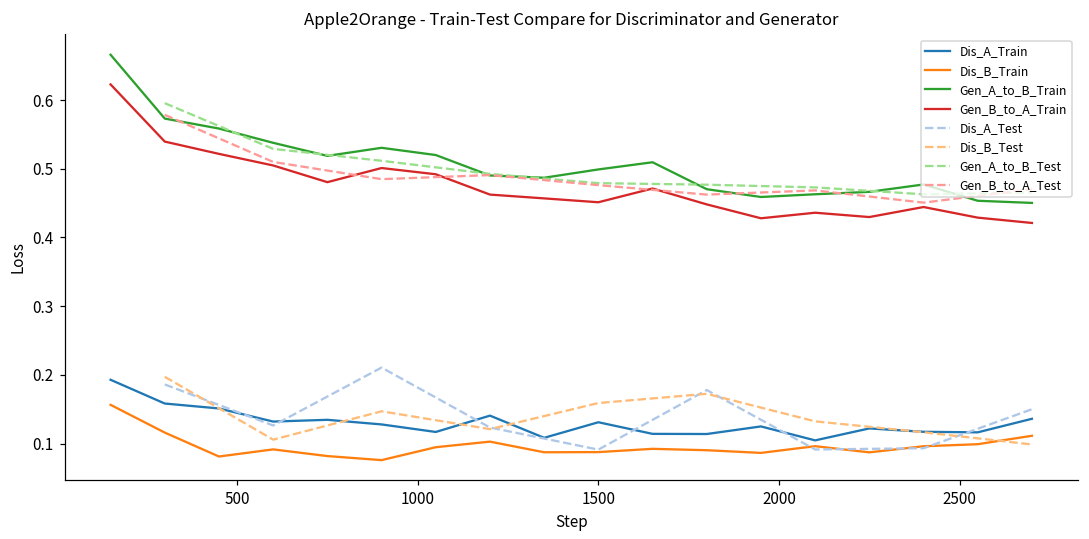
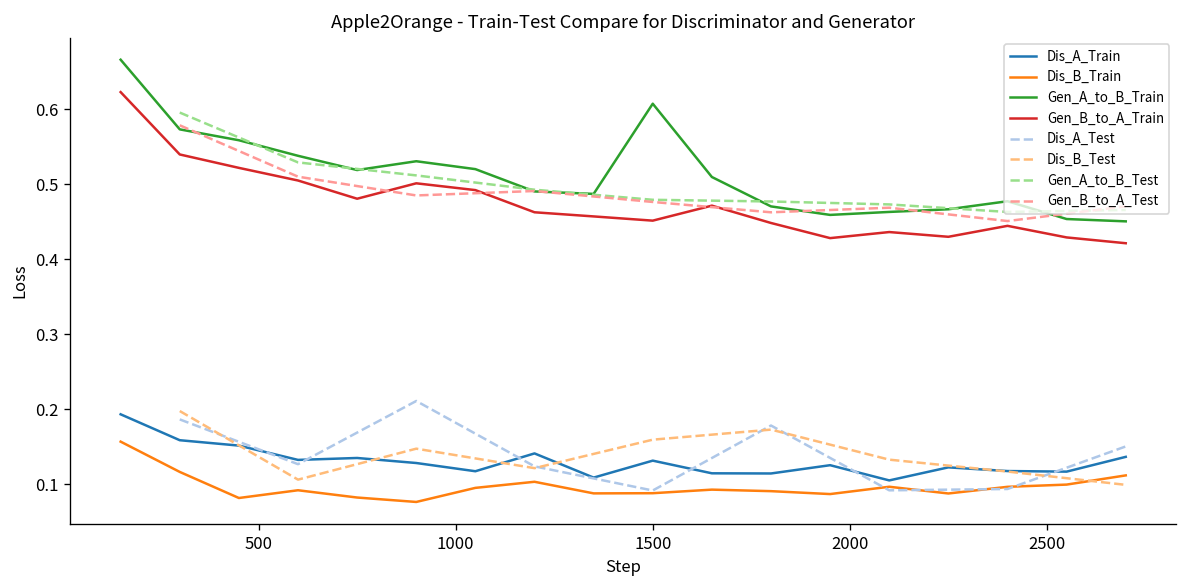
  {
    "Dis_A_Train": {
      "1500": 0.13
    },
    "Gen_A_to_B_Train": {
-     "1500": 0.50
+     "1500": 0.61
    },
    "Gen_B_to_A_Train": {
      "1500": 0.45
    }
  }
